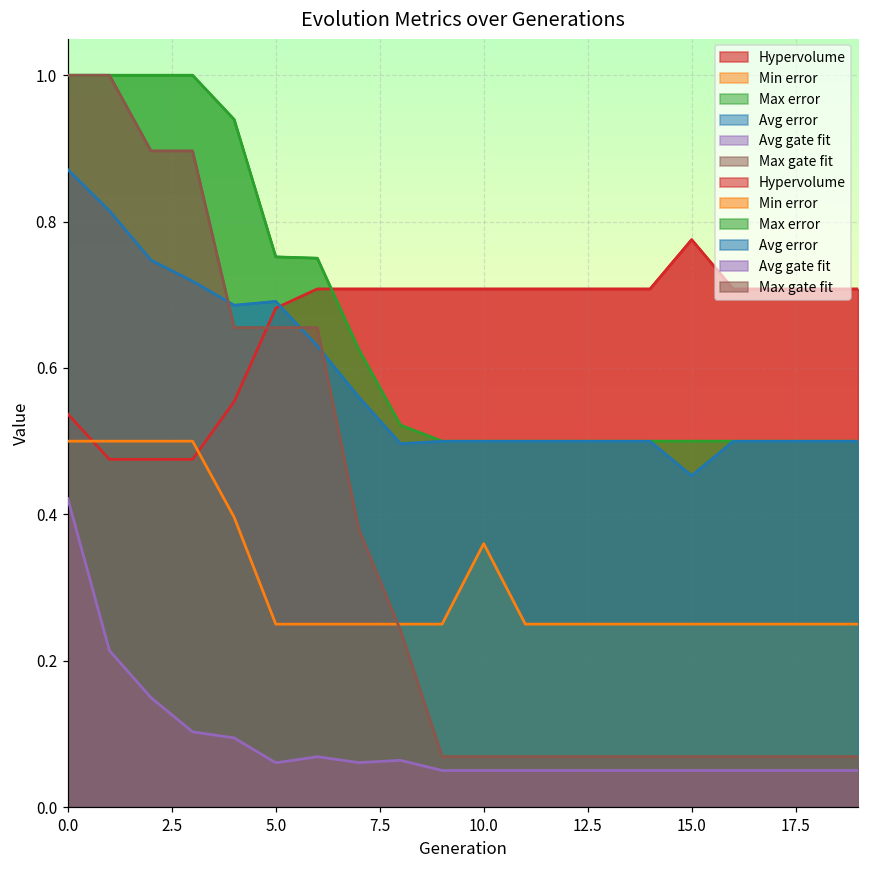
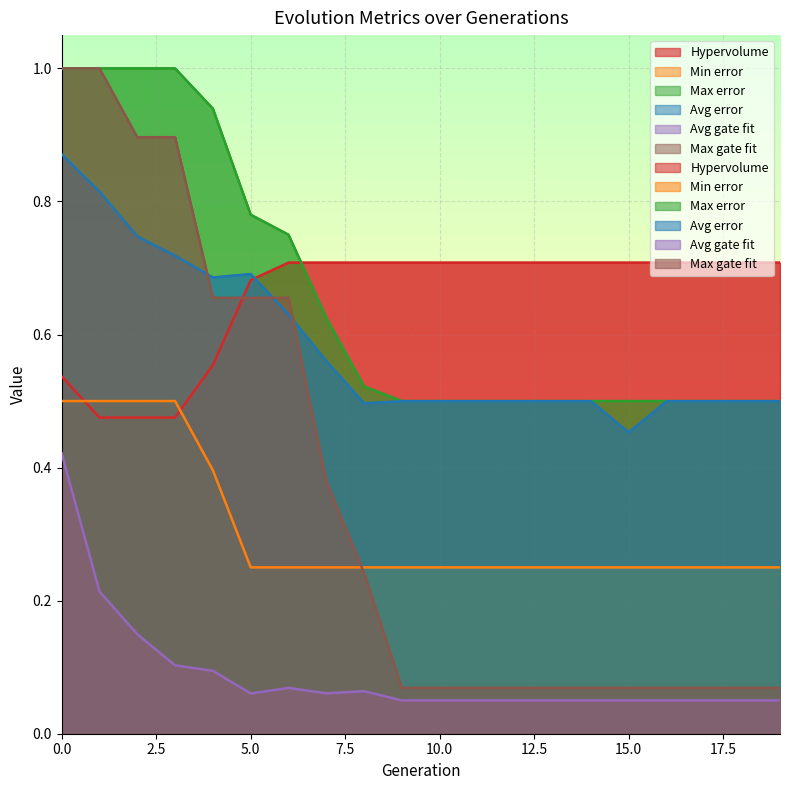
  {
    "Hypervolume": {
      "0.0": 0.54,
      "5.0": 0.68,
      "10.0": 0.71,
-     "15.0": 0.78
+     "15.0": 0.71
    },
    "Min error": {
      "0.0": 0.50,
      "5.0": 0.25,
-     "10.0": 0.36,
+     "10.0": 0.25,
      "15.0": 0.25
    },
    "Max error": {
-     "5.0": 0.75,
+     "5.0": 0.78,
      "15.0": 0.50
    },
    "Avg error": {
      "0.0": 0.87,
      "5.0": 0.69,
      "15.0": 0.45
    },
    "Avg gate fit": {
      "0.0": 0.42,
      "5.0": 0.06,
      "10.0": 0.05,
      "15.0": 0.05
    },
    "Max gate fit": {
      "5.0": 0.66,
      "10.0": 0.07,
      "15.0": 0.07
    }
  }
